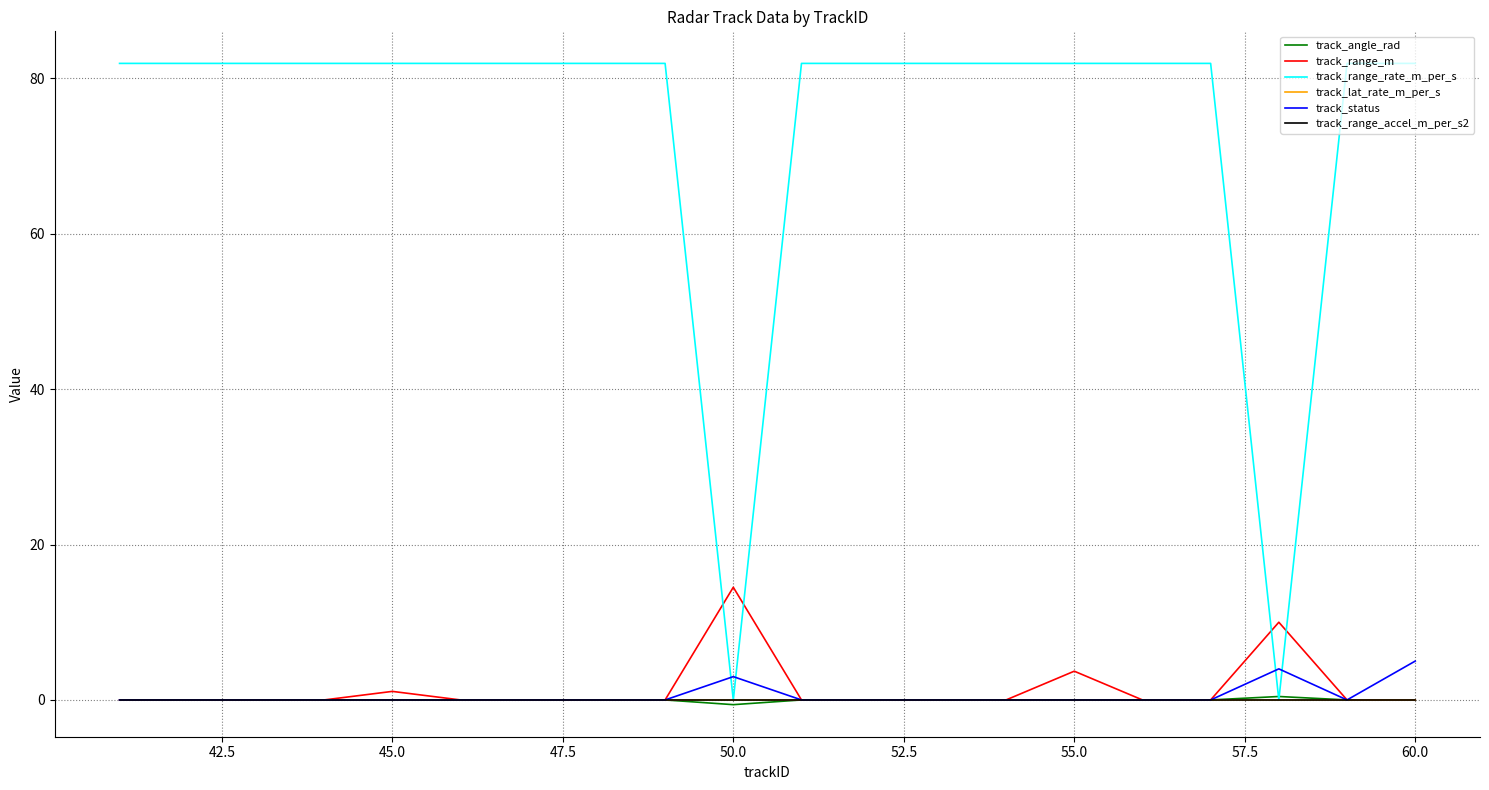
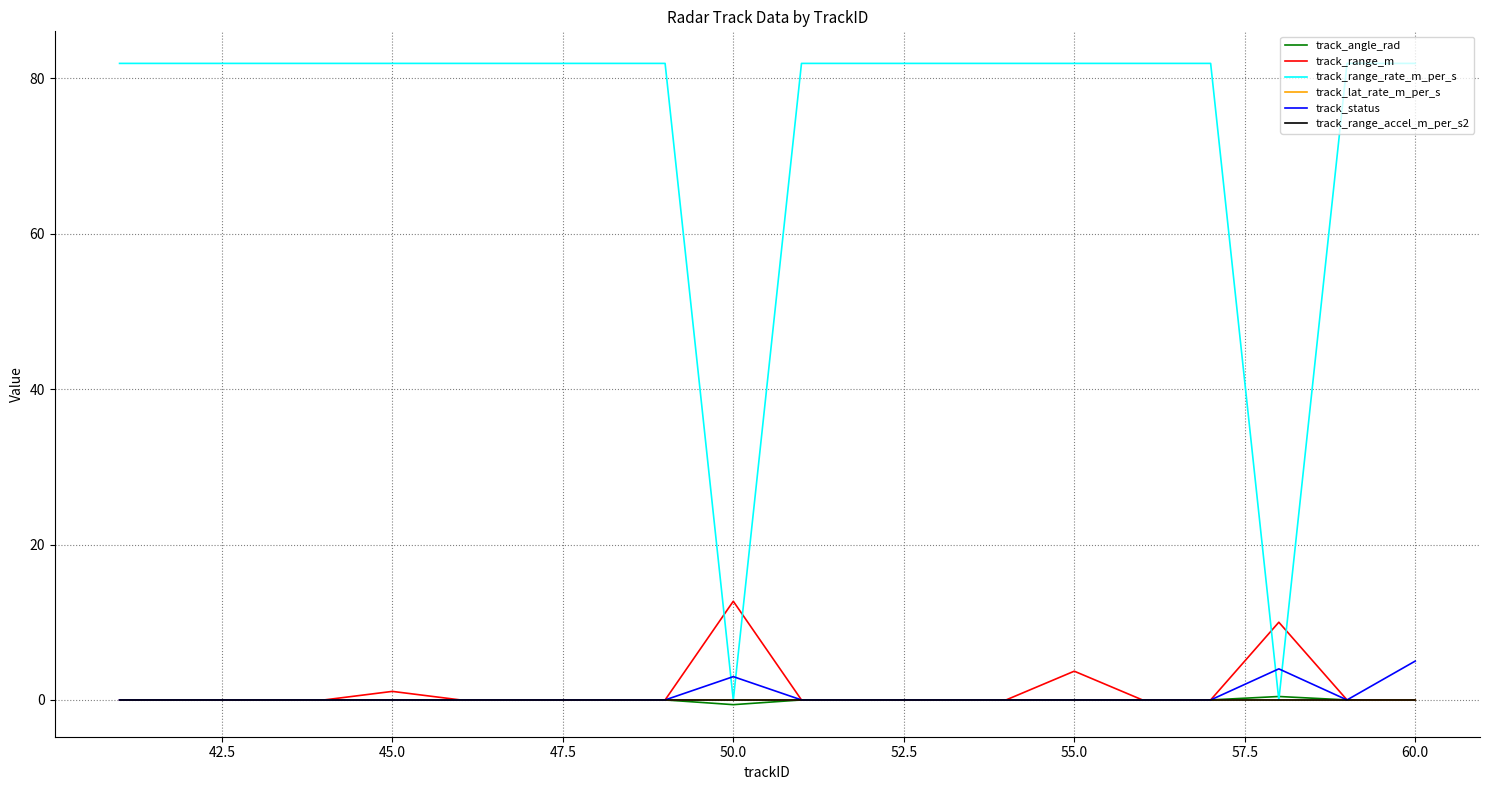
  {
    "track_angle_rad": {
      "50.0": -1
    },
    "track_range_m": {
      "45.0": 1,
-     "50.0": 15,
+     "50.0": 13,
      "55.0": 4
    },
    "track_range_rate_m_per_s": {
      "45.0": 82,
      "55.0": 82
    },
    "track_status": {
      "50.0": 3,
      "60.0": 5
    }
  }
